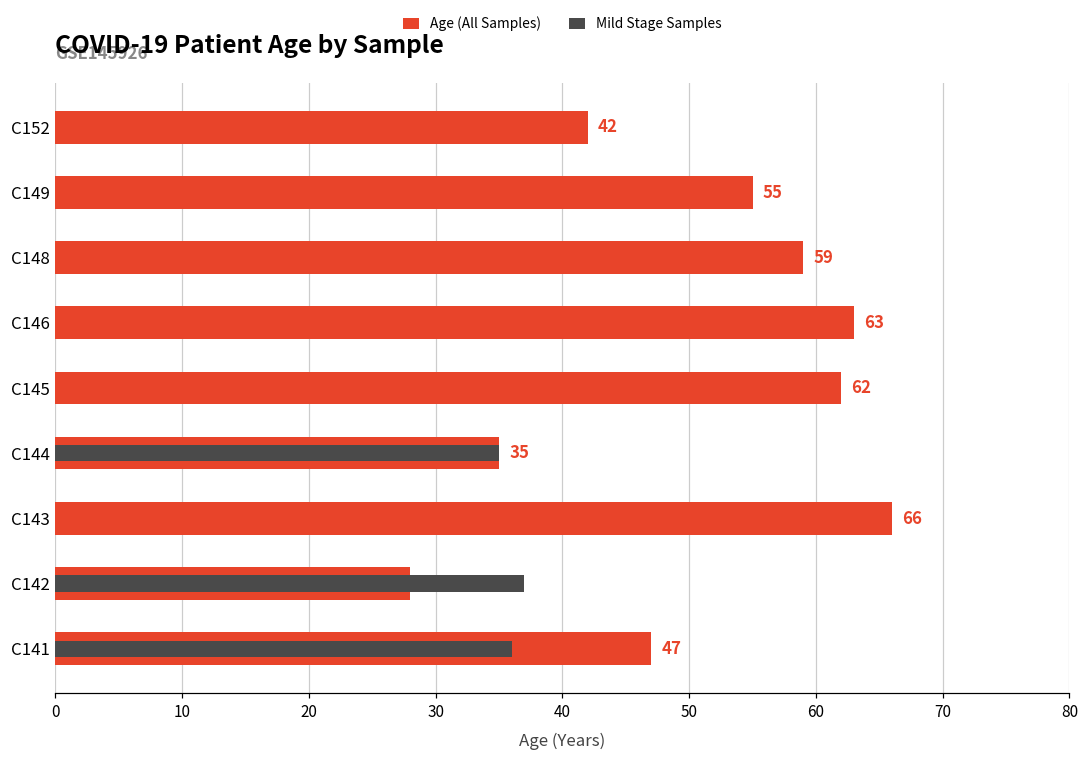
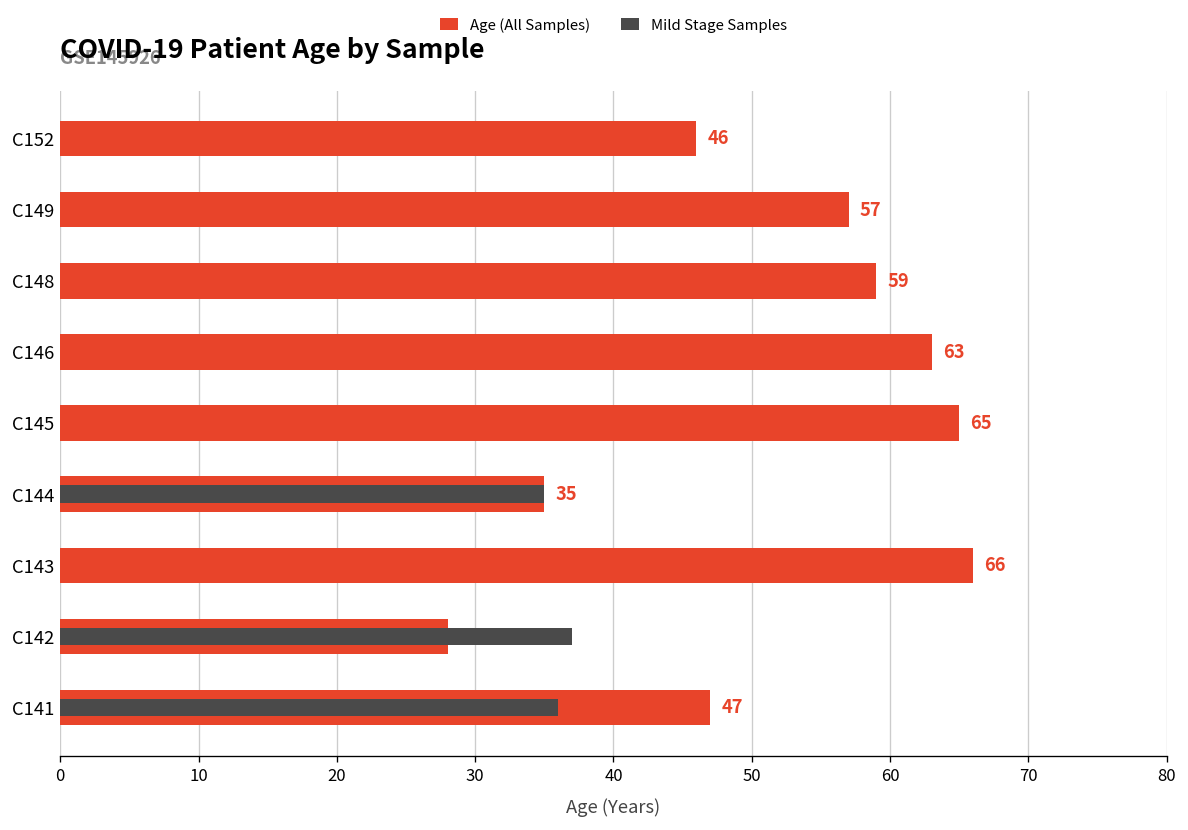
  {
    "Age (All Samples)": {
-     "C152": 42,
-     "C149": 55,
+     "C152": 46,
+     "C149": 57,
      "C148": 59,
      "C146": 63,
-     "C145": 62,
+     "C145": 65,
      "C144": 35,
      "C143": 66,
      "C141": 47
    },
    "Mild Stage Samples": {
      "C144": 35
    }
  }
